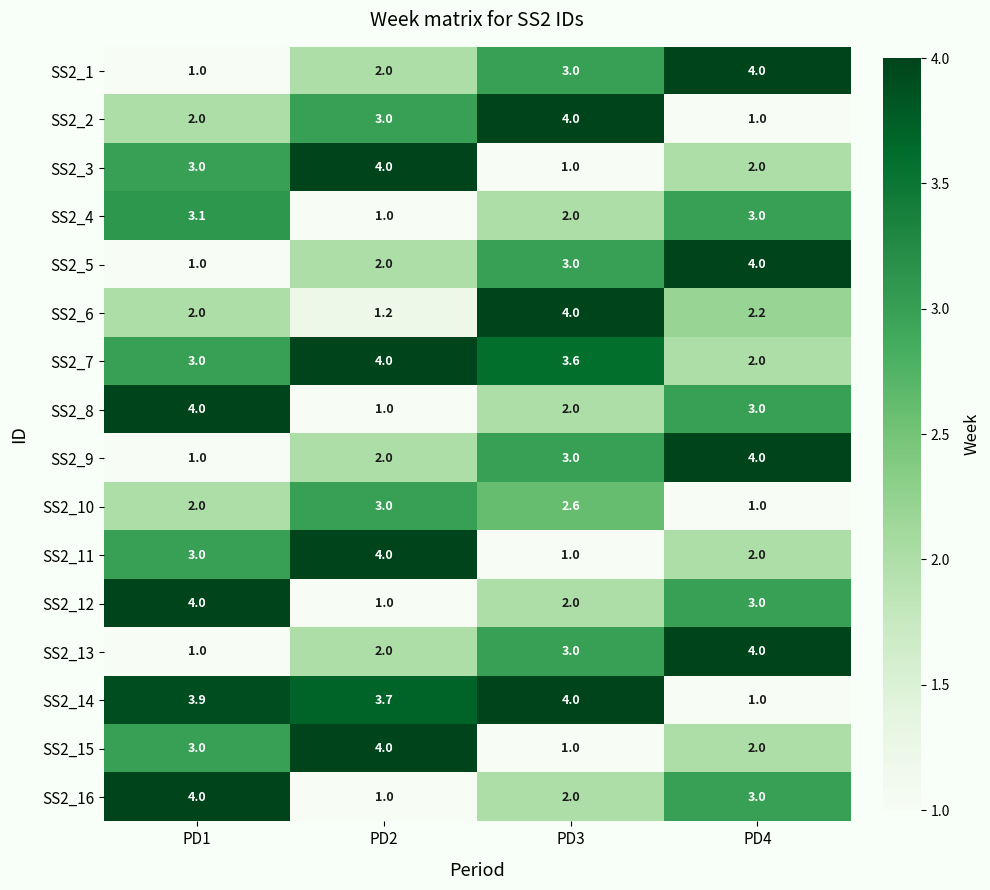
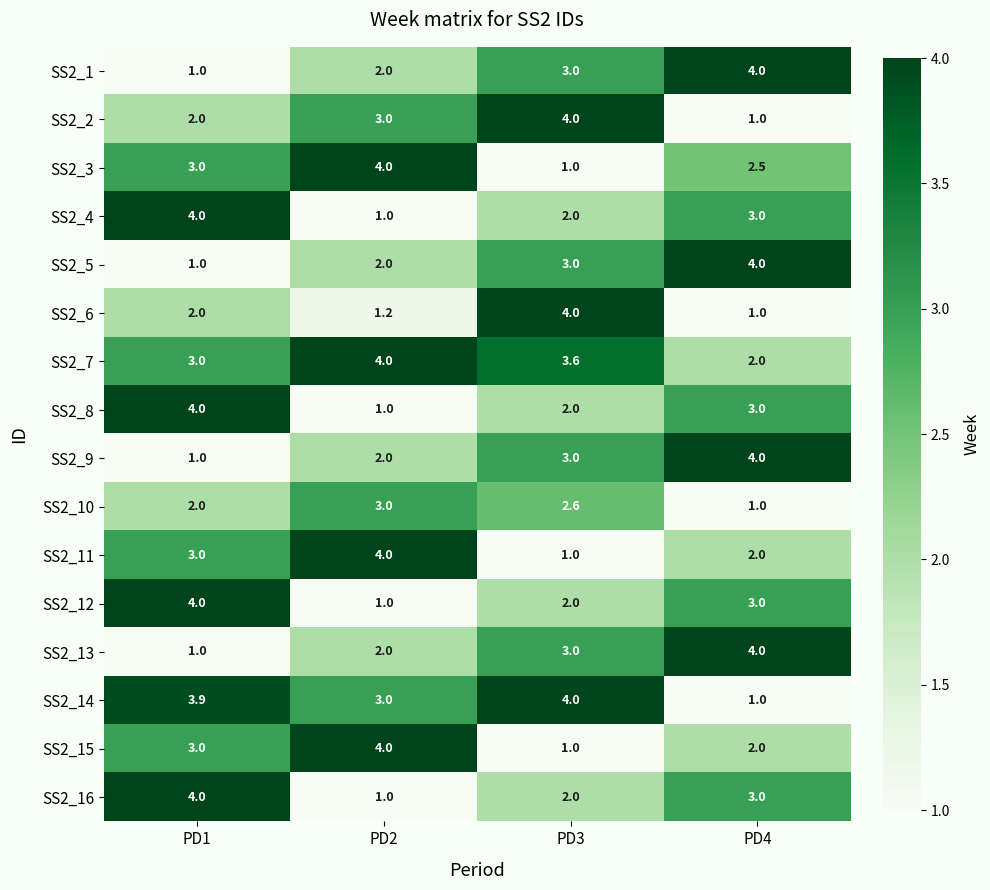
  {
    "SS2_1": {
      "PD1": 1.0,
      "PD2": 2.0,
      "PD3": 3.0,
      "PD4": 4.0
    },
    "SS2_2": {
      "PD1": 2.0,
      "PD2": 3.0,
      "PD3": 4.0,
      "PD4": 1.0
    },
    "SS2_3": {
      "PD1": 3.0,
      "PD2": 4.0,
      "PD3": 1.0,
-     "PD4": 2.0
+     "PD4": 2.5
    },
    "SS2_4": {
-     "PD1": 3.1,
+     "PD1": 4.0,
      "PD2": 1.0,
      "PD3": 2.0,
      "PD4": 3.0
    },
    "SS2_5": {
      "PD1": 1.0,
      "PD2": 2.0,
      "PD3": 3.0,
      "PD4": 4.0
    },
    "SS2_6": {
      "PD1": 2.0,
      "PD2": 1.2,
      "PD3": 4.0,
-     "PD4": 2.2
+     "PD4": 1.0
    },
    "SS2_7": {
      "PD1": 3.0,
      "PD2": 4.0,
      "PD3": 3.6,
      "PD4": 2.0
    },
    "SS2_8": {
      "PD1": 4.0,
      "PD2": 1.0,
      "PD3": 2.0,
      "PD4": 3.0
    },
    "SS2_9": {
      "PD1": 1.0,
      "PD2": 2.0,
      "PD3": 3.0,
      "PD4": 4.0
    },
    "SS2_10": {
      "PD1": 2.0,
      "PD2": 3.0,
      "PD3": 2.6,
      "PD4": 1.0
    },
    "SS2_11": {
      "PD1": 3.0,
      "PD2": 4.0,
      "PD3": 1.0,
      "PD4": 2.0
    },
    "SS2_12": {
      "PD1": 4.0,
      "PD2": 1.0,
      "PD3": 2.0,
      "PD4": 3.0
    },
    "SS2_13": {
      "PD1": 1.0,
      "PD2": 2.0,
      "PD3": 3.0,
      "PD4": 4.0
    },
    "SS2_14": {
      "PD1": 3.9,
-     "PD2": 3.7,
+     "PD2": 3.0,
      "PD3": 4.0,
      "PD4": 1.0
    },
    "SS2_15": {
      "PD1": 3.0,
      "PD2": 4.0,
      "PD3": 1.0,
      "PD4": 2.0
    },
    "SS2_16": {
      "PD1": 4.0,
      "PD2": 1.0,
      "PD3": 2.0,
      "PD4": 3.0
    }
  }
